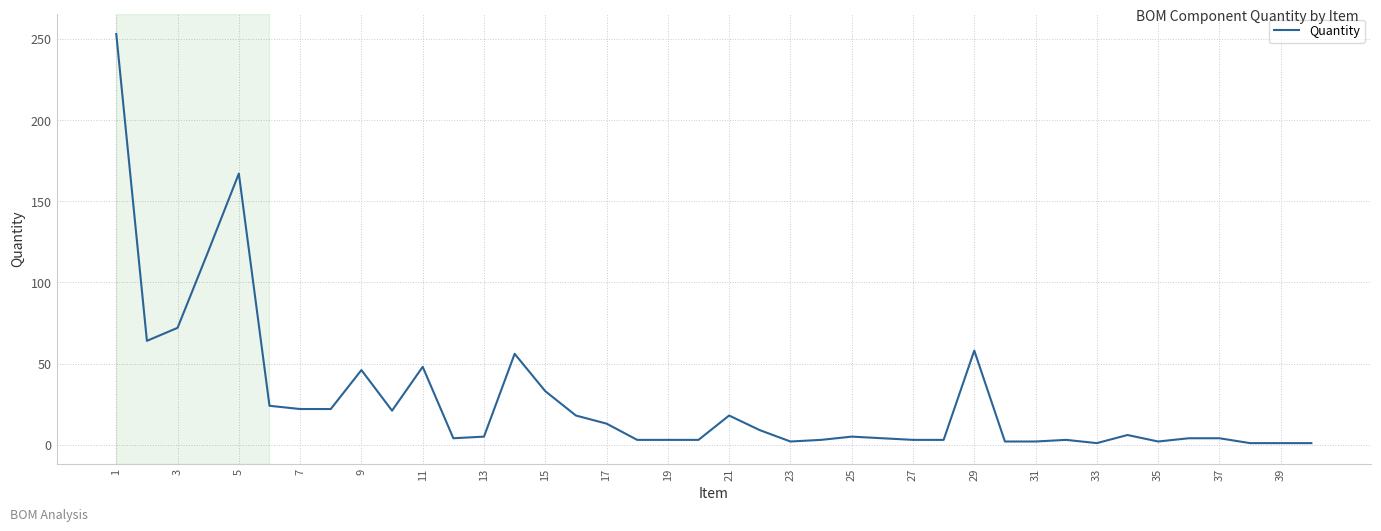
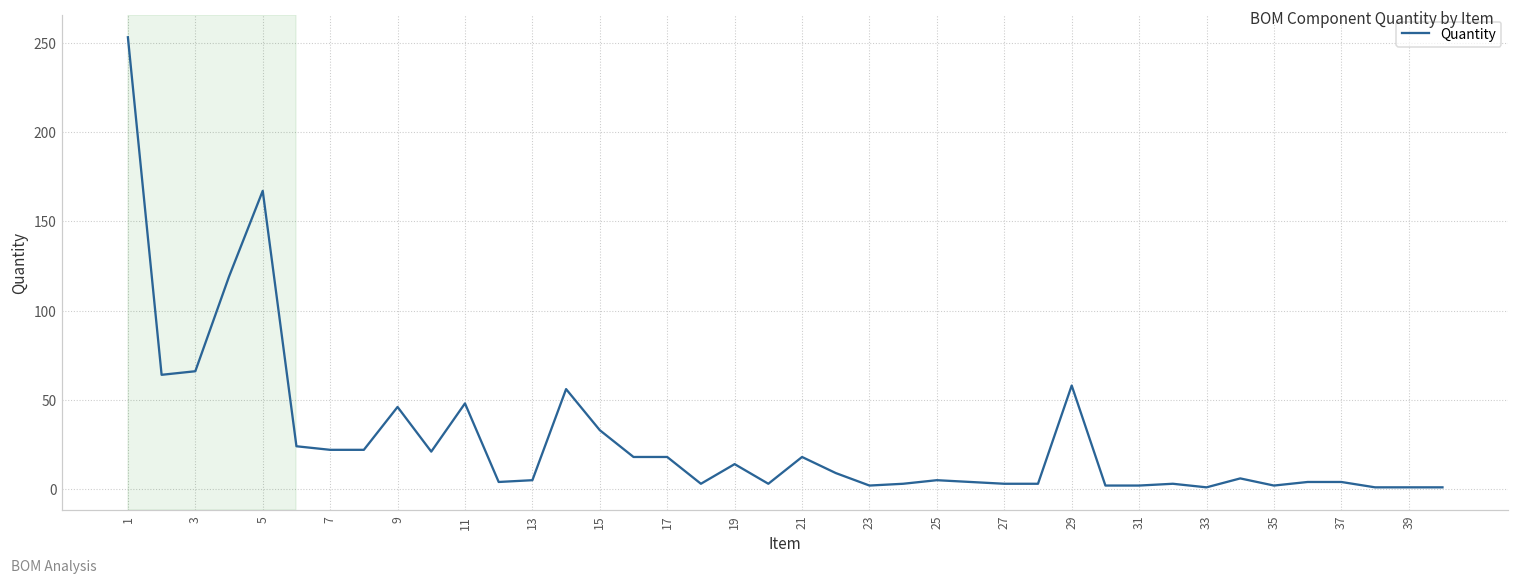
  {
    "1": 253,
-   "3": 72,
+   "3": 66,
    "5": 167,
    "7": 22,
    "9": 46,
    "11": 48,
    "13": 5,
    "15": 33,
-   "17": 13,
-   "19": 3,
+   "17": 18,
+   "19": 14,
    "21": 18,
    "23": 2,
    "25": 5,
    "27": 3,
    "29": 58,
    "31": 2,
    "33": 1,
    "35": 2,
    "37": 4,
    "39": 1
  }
